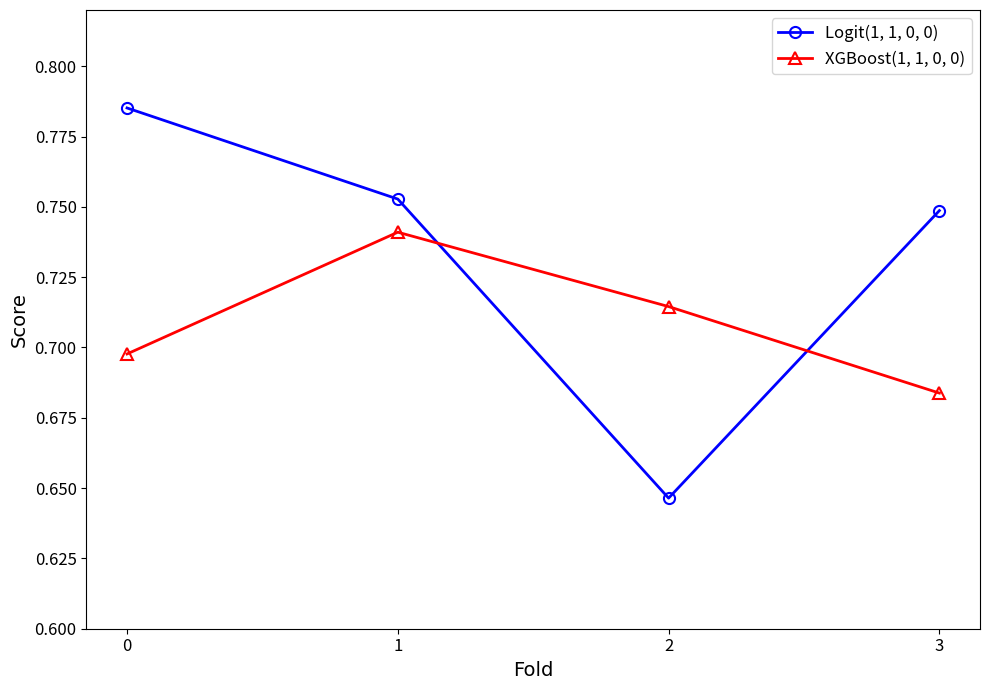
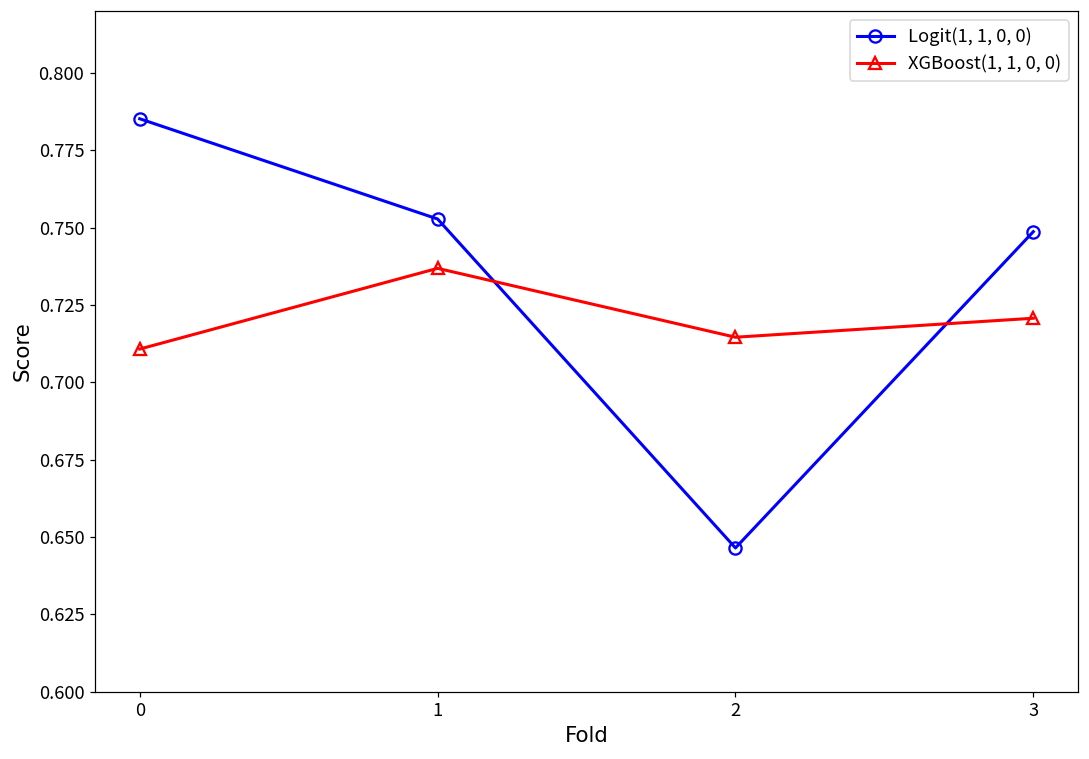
  {
    "Logit(1, 1, 0, 0)": {
      "0": 0.785,
      "1": 0.753,
      "2": 0.646,
      "3": 0.749
    },
    "XGBoost(1, 1, 0, 0)": {
-     "0": 0.698,
-     "1": 0.741,
+     "0": 0.711,
+     "1": 0.737,
      "2": 0.715,
-     "3": 0.684
+     "3": 0.721
    }
  }
